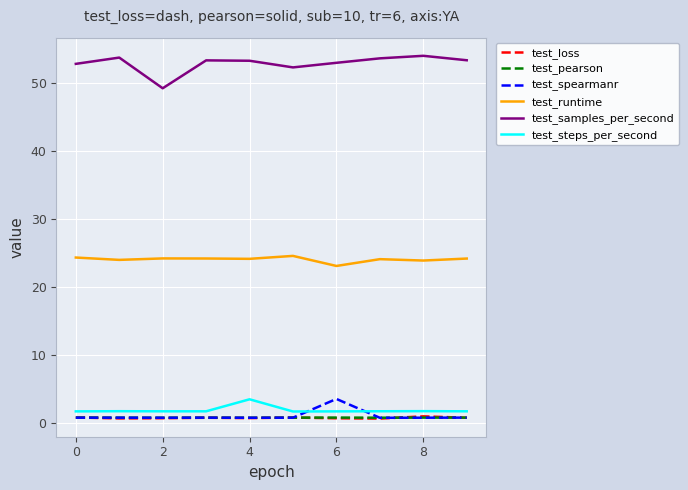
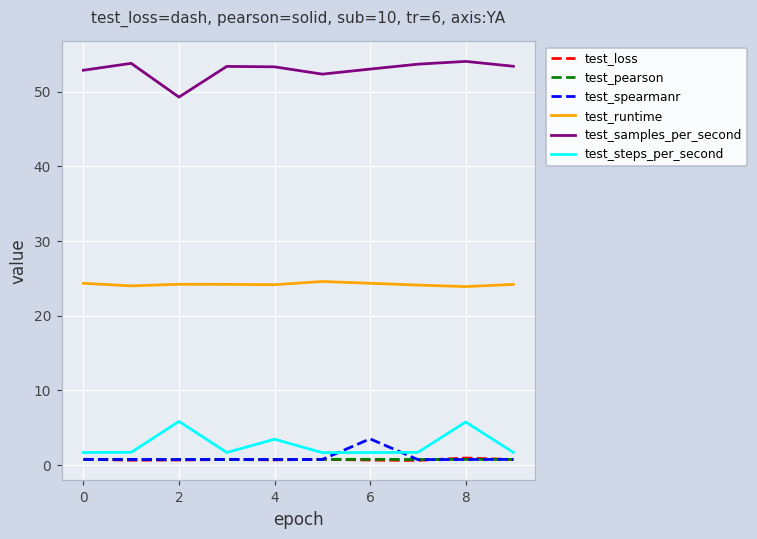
  {
    "test_spearmanr": {
      "6": 4
    },
    "test_runtime": {
      "0": 24,
      "2": 24,
      "4": 24,
-     "6": 23,
+     "6": 24,
      "8": 24
    },
    "test_samples_per_second": {
      "0": 53,
      "2": 49,
      "4": 53,
      "6": 53,
      "8": 54
    },
    "test_steps_per_second": {
      "0": 2,
-     "2": 2,
+     "2": 6,
      "4": 3,
      "6": 2,
-     "8": 2
+     "8": 6
    }
  }
